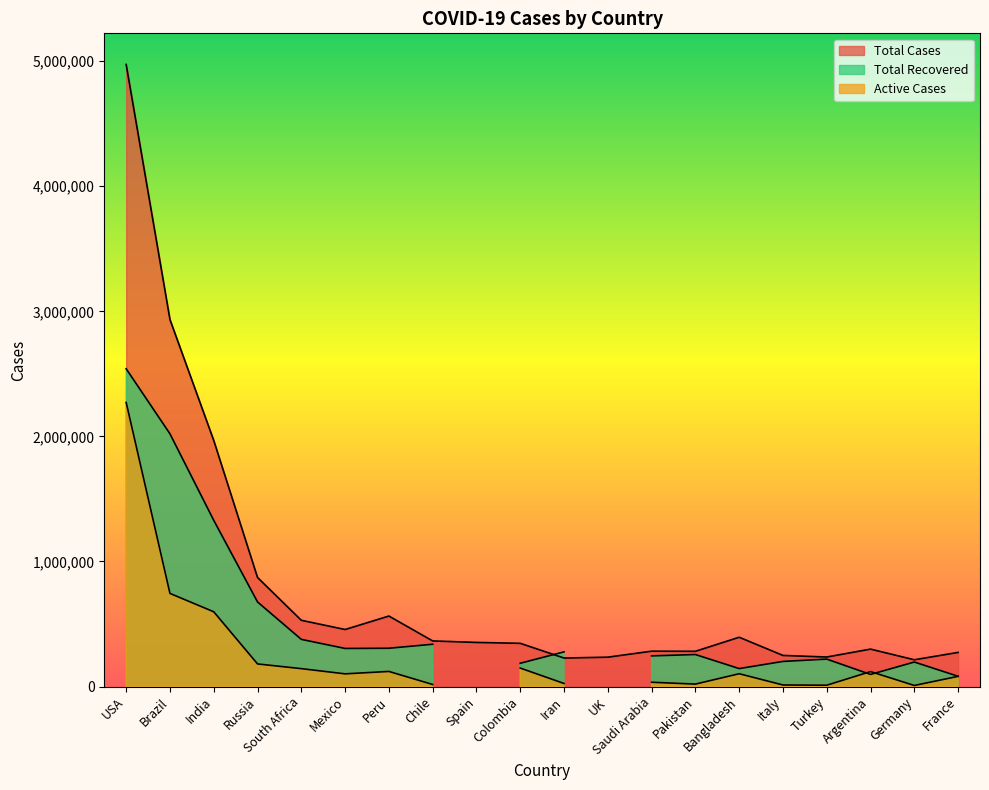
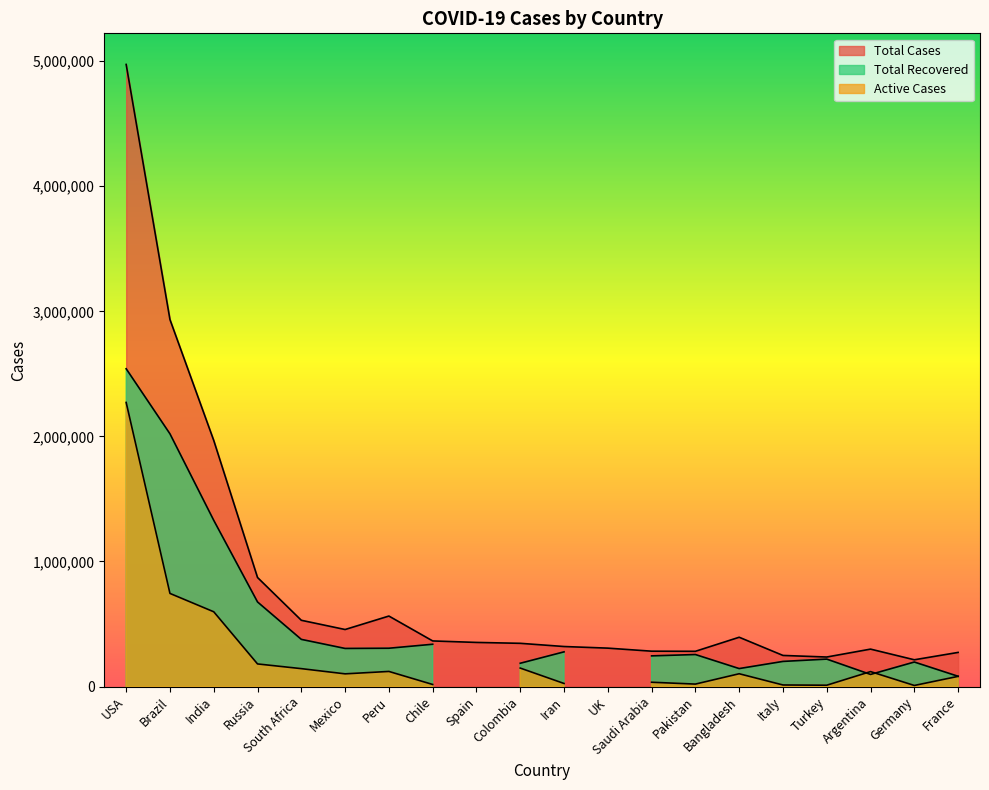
  {
    "Total Cases": {
      "USA": "4,970,000",
      "Brazil": "2,930,000",
      "India": "1,970,000",
      "Russia": "870,000",
      "South Africa": "530,000",
      "Mexico": "460,000",
      "Peru": "560,000",
      "Chile": "360,000",
      "Spain": "350,000",
      "Colombia": "350,000",
-     "Iran": "230,000",
-     "UK": "230,000",
+     "Iran": "320,000",
+     "UK": "310,000",
      "Saudi Arabia": "280,000",
      "Pakistan": "280,000",
      "Bangladesh": "390,000",
      "Italy": "250,000",
      "Argentina": "300,000",
      "France": "270,000"
    }
  }
